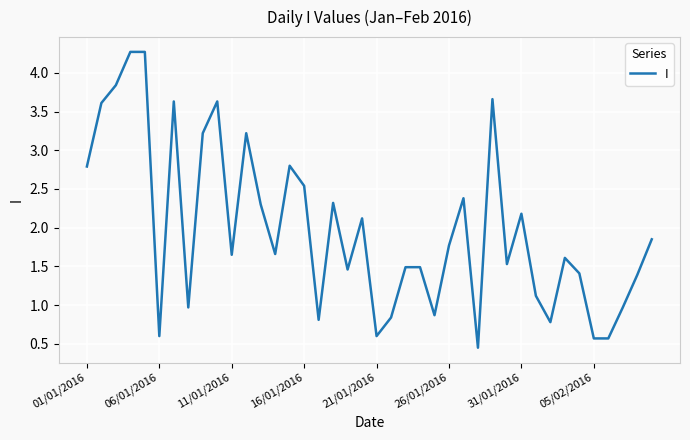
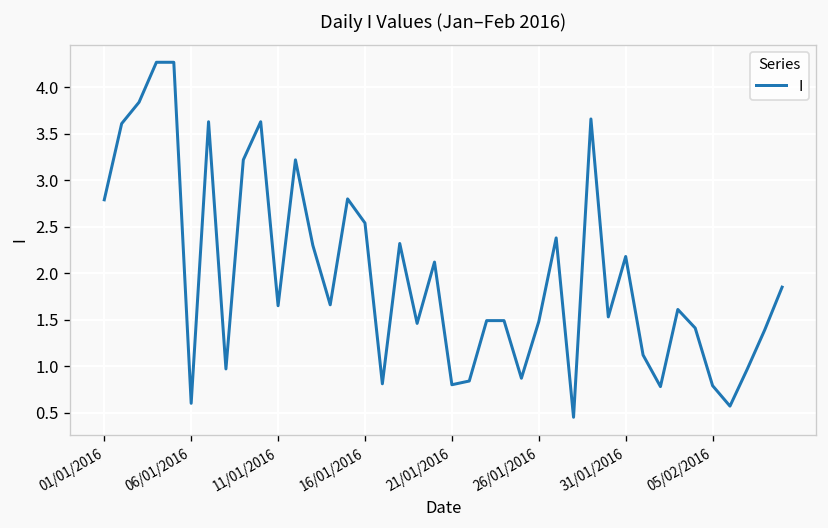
  {
    "01/01/2016": 2.8,
    "06/01/2016": 0.6,
    "11/01/2016": 1.7,
    "16/01/2016": 2.5,
-   "21/01/2016": 0.6,
-   "26/01/2016": 1.8,
+   "21/01/2016": 0.8,
+   "26/01/2016": 1.5,
    "31/01/2016": 2.2,
-   "05/02/2016": 0.6
+   "05/02/2016": 0.8
  }
